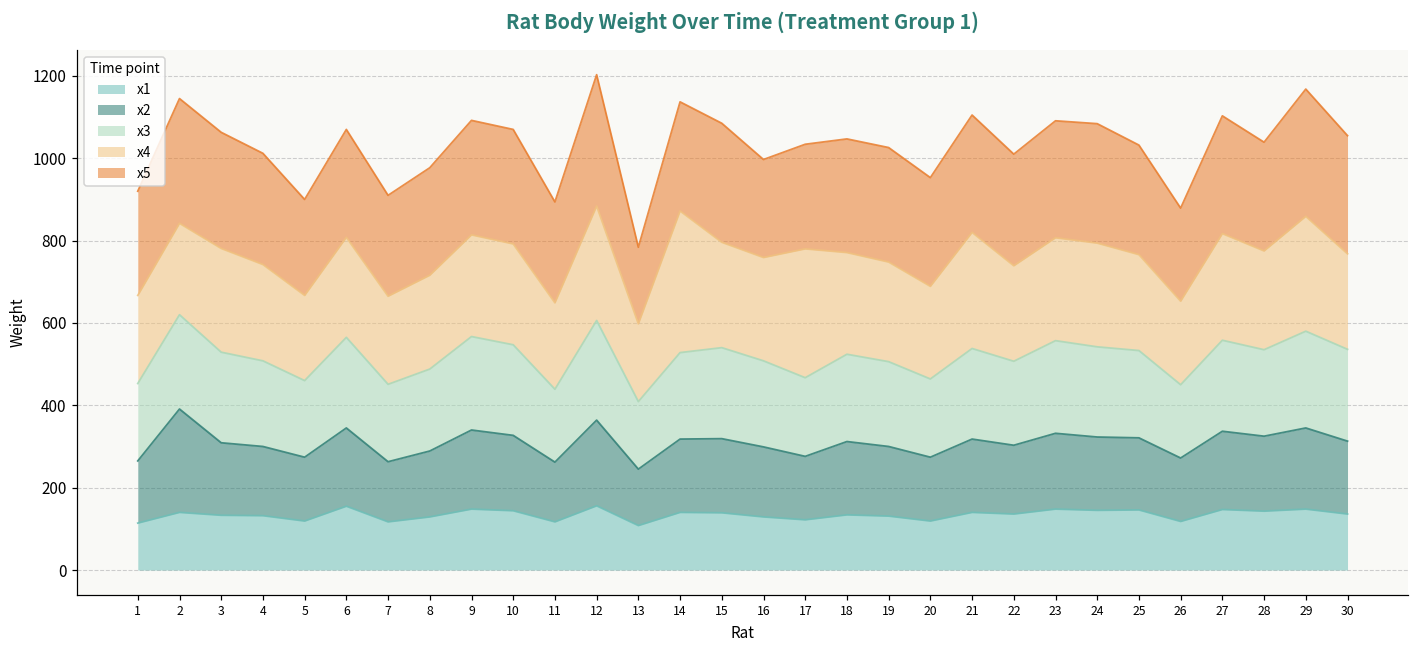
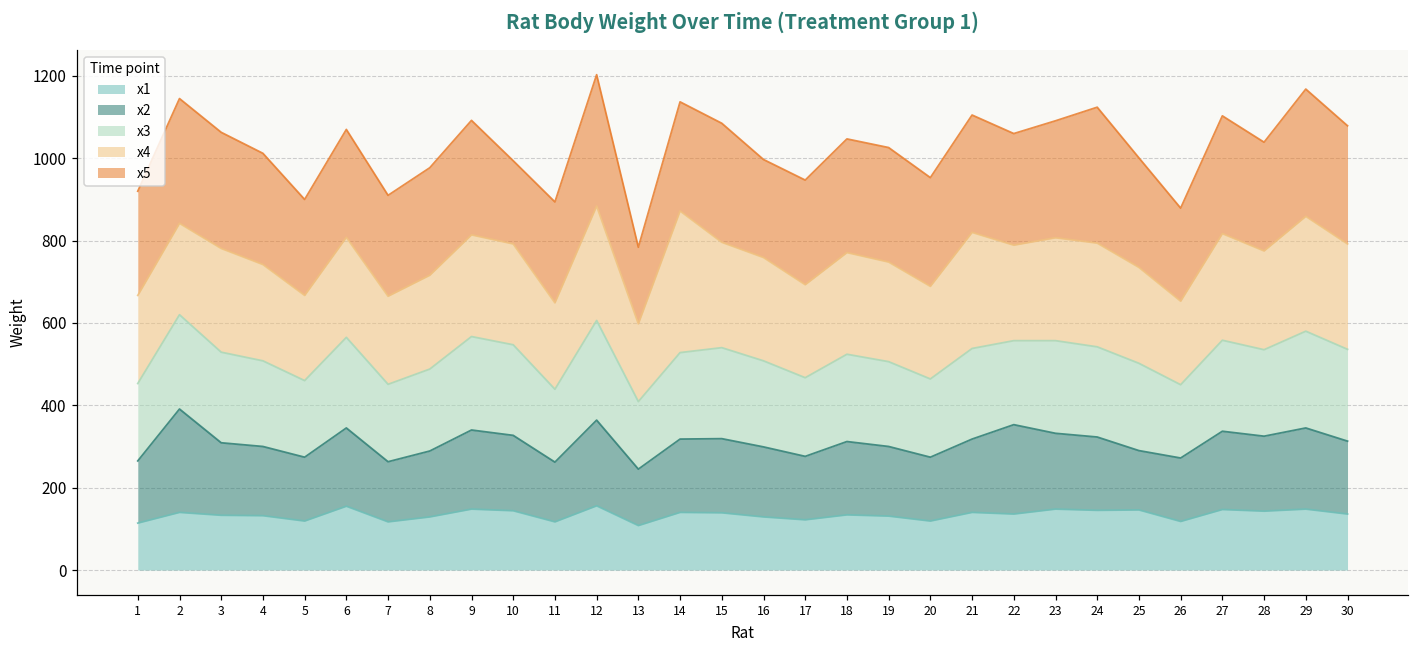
  {
    "x2": {
      "1": 150,
      "2": 250,
      "3": 180,
      "4": 170,
      "5": 160,
      "6": 190,
      "7": 150,
      "8": 160,
      "9": 190,
      "10": 180,
      "11": 150,
      "12": 210,
      "13": 140,
      "14": 180,
      "15": 180,
      "16": 170,
      "17": 150,
      "18": 180,
      "19": 170,
      "20": 160,
      "21": 180,
-     "22": 170,
+     "22": 220,
      "23": 180,
      "24": 180,
-     "25": 180,
+     "25": 140,
      "26": 150,
      "27": 190,
      "28": 180,
      "29": 200,
      "30": 180
    },
    "x4": {
      "1": 210,
      "2": 220,
      "3": 250,
      "4": 230,
      "5": 210,
      "6": 240,
      "7": 210,
      "8": 230,
      "9": 250,
      "10": 250,
      "11": 210,
      "12": 280,
      "13": 190,
      "14": 340,
      "15": 260,
      "16": 250,
-     "17": 310,
+     "17": 230,
      "18": 250,
      "19": 240,
      "20": 230,
      "21": 280,
      "22": 230,
      "23": 250,
      "24": 250,
      "25": 230,
      "26": 200,
      "27": 260,
      "28": 240,
      "29": 280,
-     "30": 230
+     "30": 260
    },
    "x5": {
      "1": 250,
      "2": 300,
      "3": 280,
      "4": 270,
      "5": 230,
      "6": 260,
      "7": 250,
      "8": 260,
      "9": 280,
-     "10": 280,
+     "10": 200,
      "11": 250,
      "12": 320,
      "13": 190,
      "14": 270,
      "15": 290,
      "16": 240,
      "17": 250,
      "18": 280,
      "19": 280,
      "20": 260,
      "21": 290,
      "22": 270,
      "23": 280,
-     "24": 290,
+     "24": 330,
      "25": 270,
      "26": 230,
      "27": 290,
      "28": 260,
      "29": 310,
      "30": 290
    }
  }
